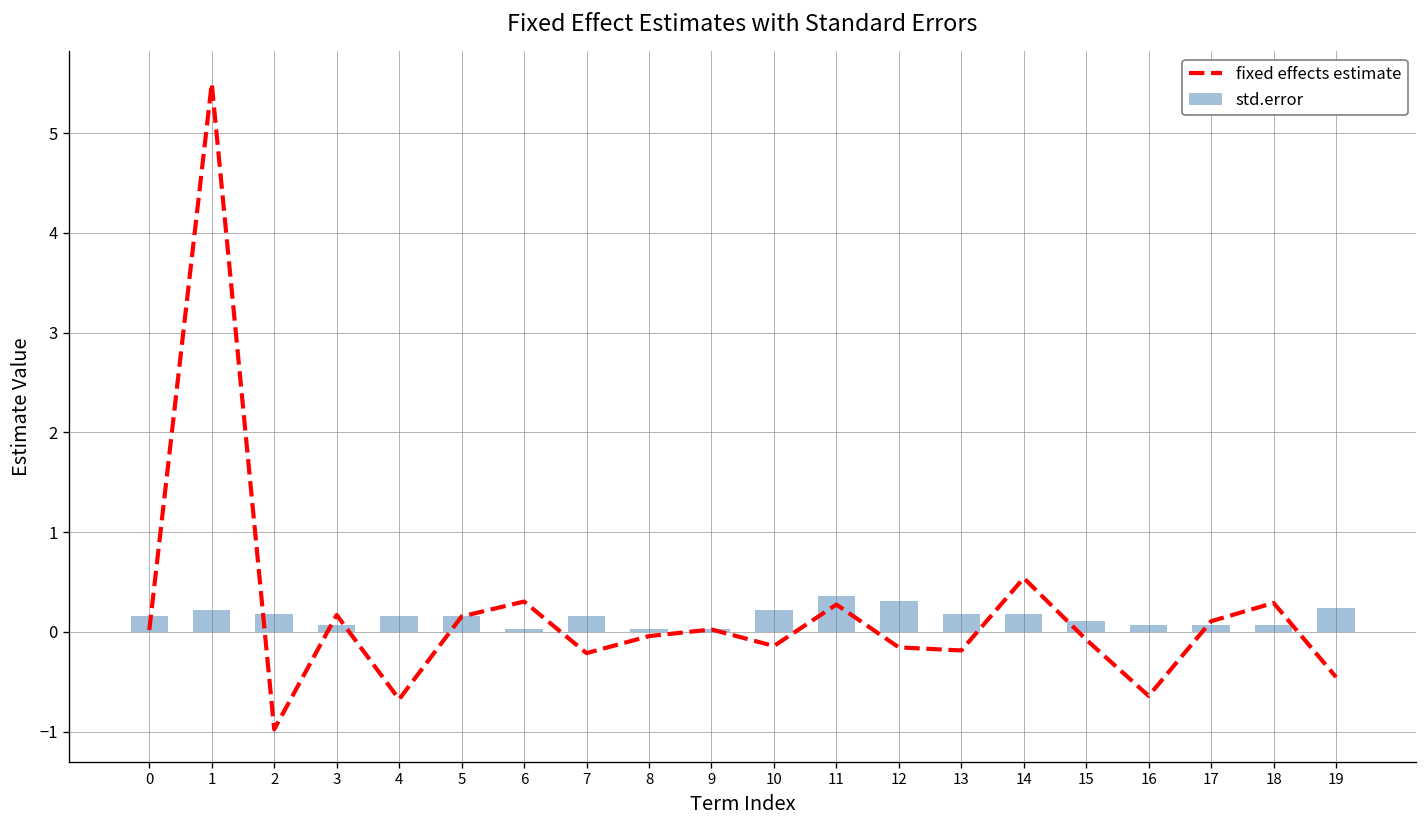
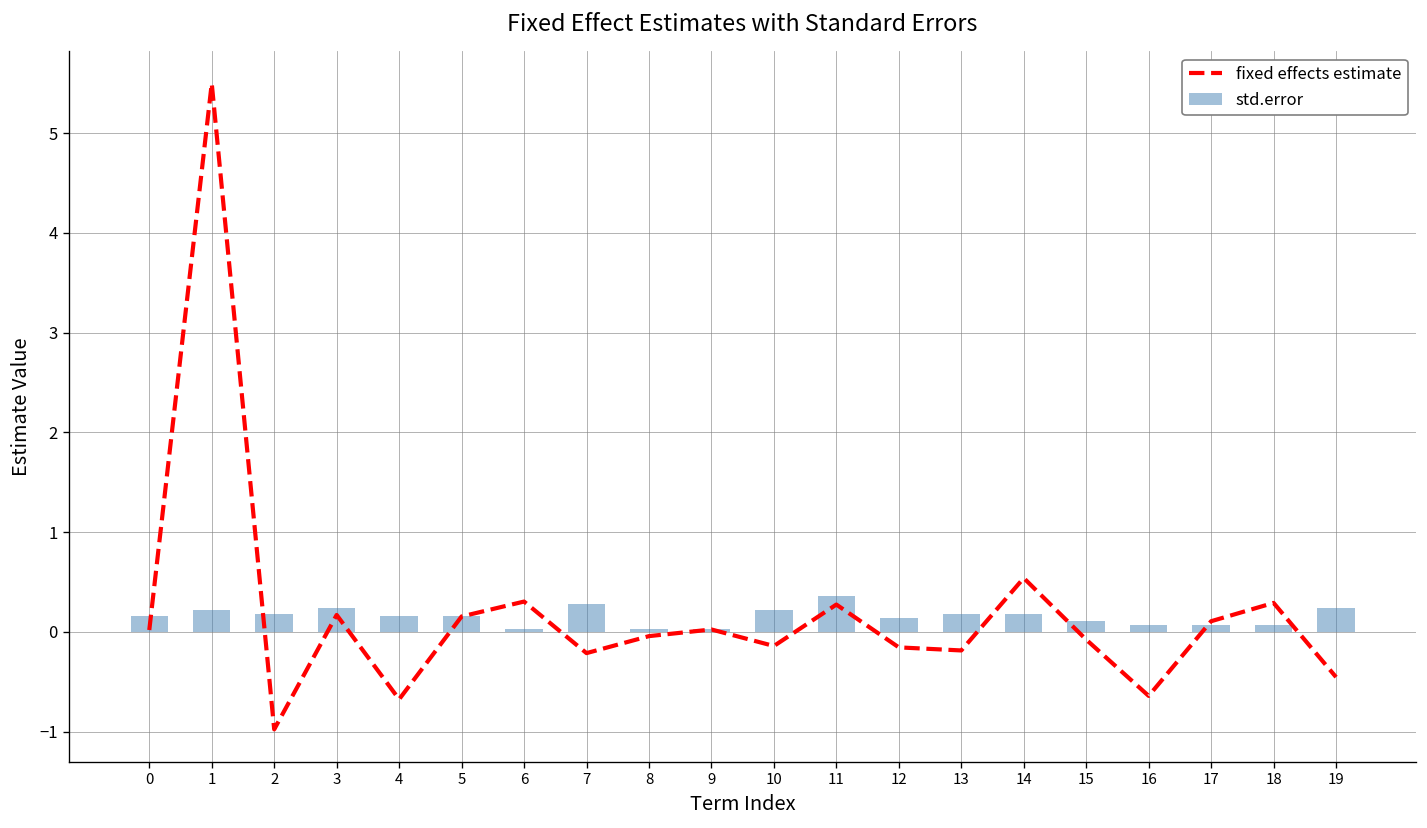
  {
    "fixed effects estimate": {
      "0": 0.0,
      "1": 5.5,
      "2": -1.0,
      "3": 0.2,
      "4": -0.7,
      "5": 0.2,
      "6": 0.3,
      "7": -0.2,
      "8": 0.0,
      "9": 0.0,
      "10": -0.1,
      "11": 0.3,
      "12": -0.2,
      "13": -0.2,
      "14": 0.5,
      "15": -0.1,
      "16": -0.6,
      "17": 0.1,
      "18": 0.3,
      "19": -0.5
    },
    "std.error": {
      "0": 0.2,
      "1": 0.2,
      "2": 0.2,
-     "3": 0.1,
+     "3": 0.2,
      "4": 0.2,
      "5": 0.2,
-     "7": 0.2,
+     "7": 0.3,
      "10": 0.2,
      "11": 0.4,
-     "12": 0.3,
+     "12": 0.1,
      "13": 0.2,
      "14": 0.2,
      "15": 0.1,
      "16": 0.1,
      "17": 0.1,
      "18": 0.1,
      "19": 0.2
    }
  }
